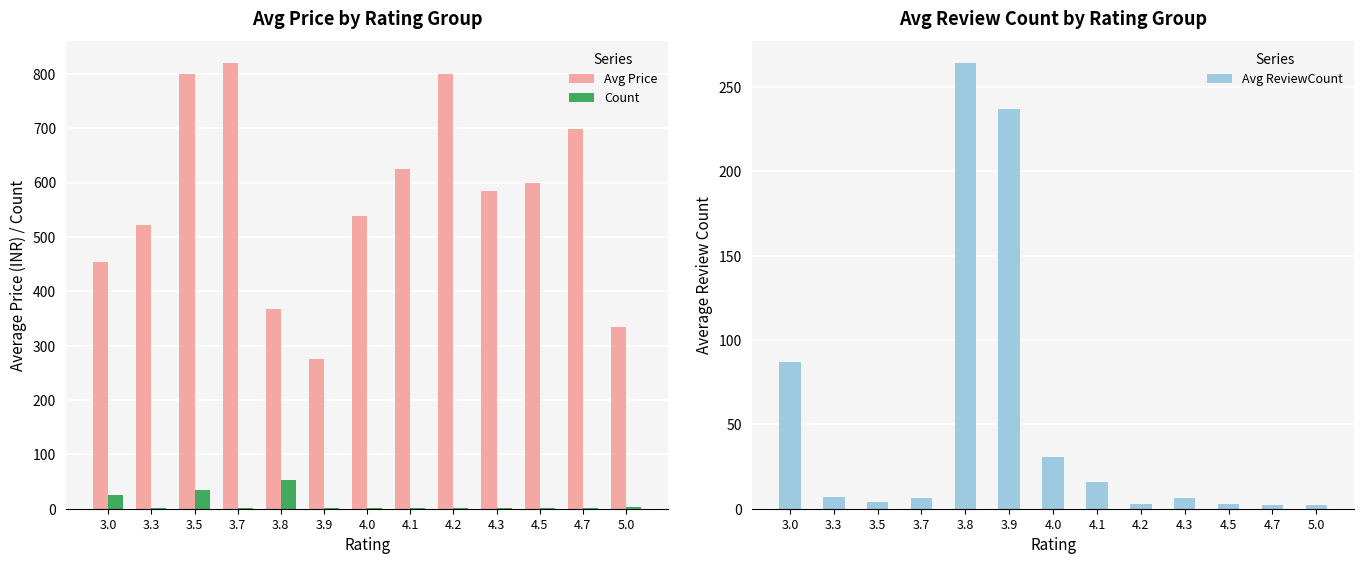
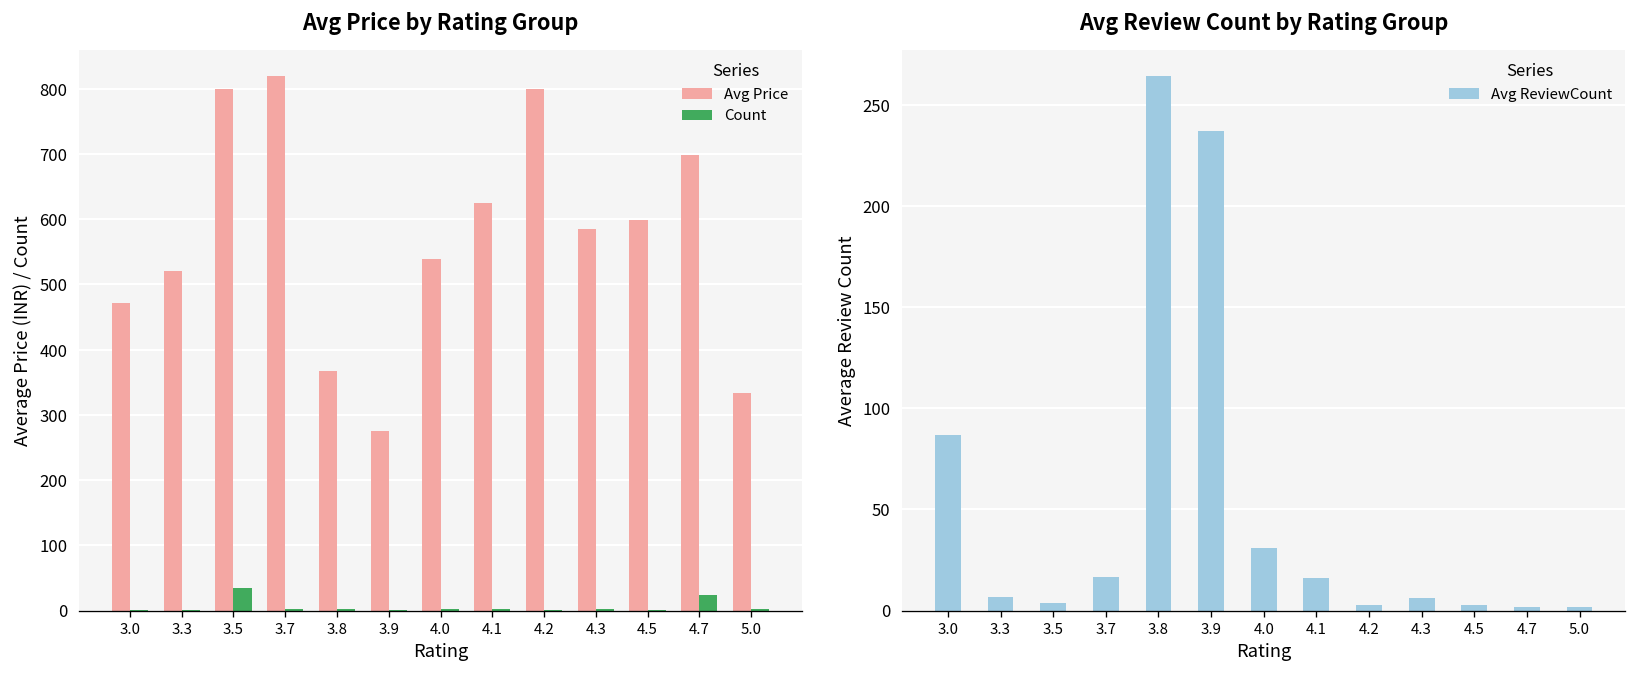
  {
    "Avg Price by Rating Group": {
      "Avg Price": {
-       "3.0": 450,
+       "3.0": 470,
        "3.3": 520,
        "3.5": 800,
        "3.7": 820,
        "3.8": 370,
        "3.9": 280,
        "4.0": 540,
        "4.1": 620,
        "4.2": 800,
        "4.3": 590,
        "4.5": 600,
        "4.7": 700,
        "5.0": 330
      },
      "Count": {
-       "3.0": 30,
+       "3.0": 0,
        "3.5": 30,
-       "3.8": 50,
-       "4.7": 0
+       "3.8": 0,
+       "4.7": 20
      }
    },
    "Avg Review Count by Rating Group": {
      "3.0": 87,
      "3.3": 7,
      "3.5": 4,
-     "3.7": 7,
+     "3.7": 17,
      "3.8": 264,
      "3.9": 237,
      "4.0": 31,
      "4.1": 16,
      "4.2": 3,
      "4.3": 7,
      "4.5": 3,
      "4.7": 2,
      "5.0": 2
    }
  }
